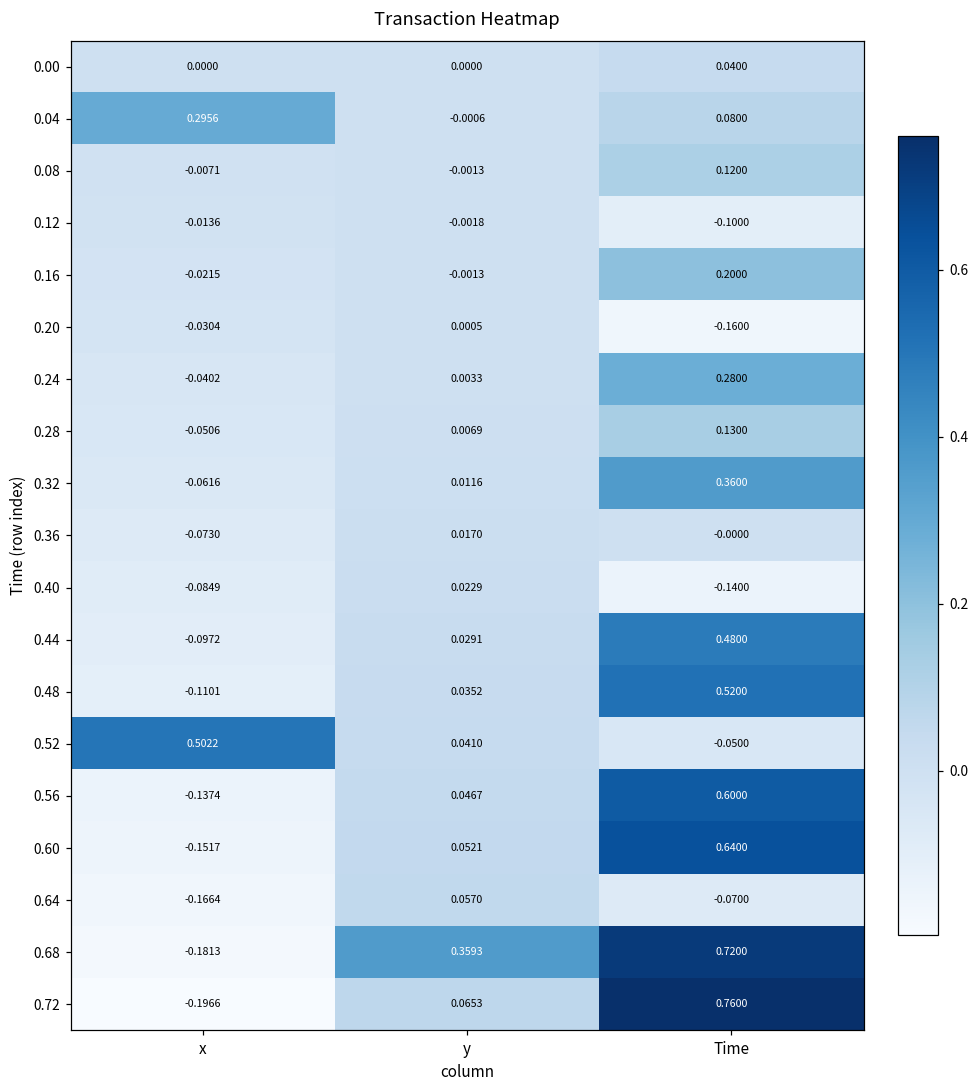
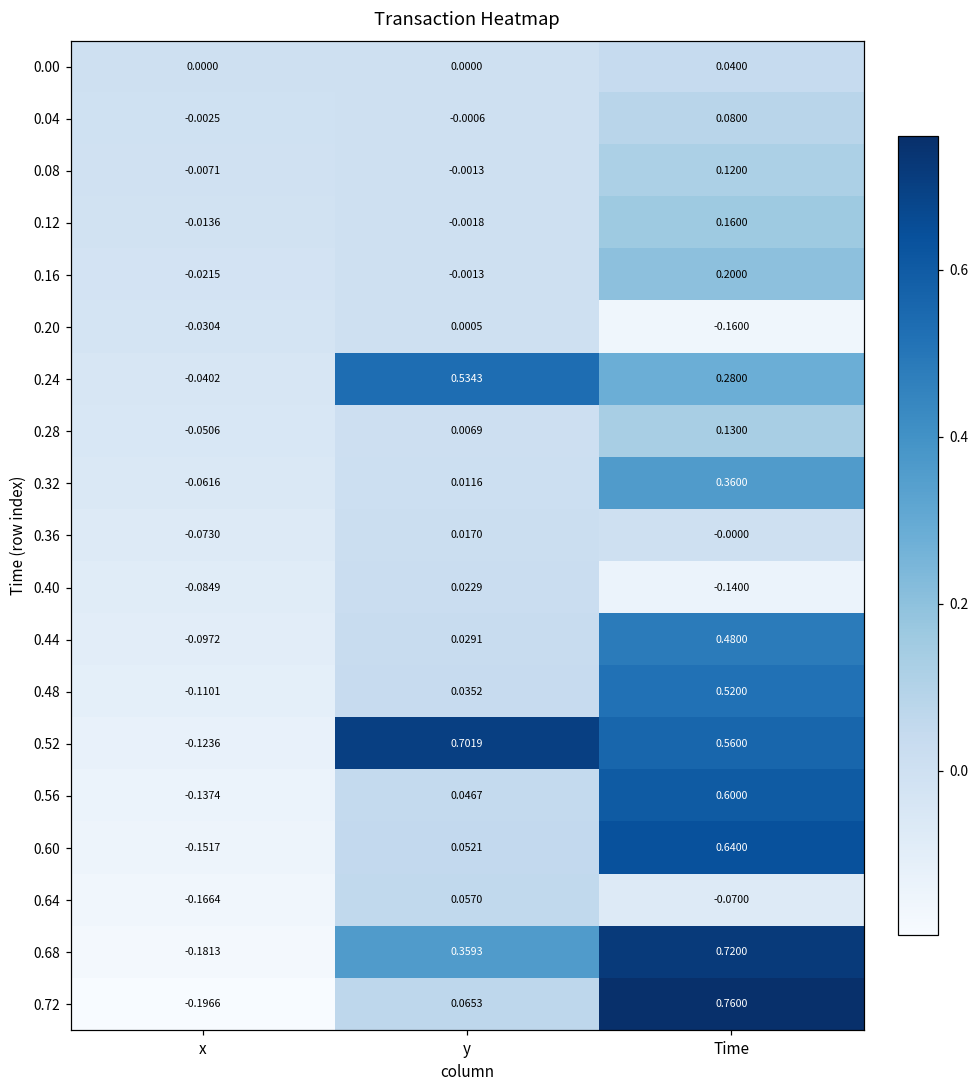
  {
    "0.00": {
      "x": 0.0000,
      "y": 0.0000,
      "Time": 0.0400
    },
    "0.04": {
-     "x": 0.2956,
+     "x": -0.0025,
      "y": -0.0006,
      "Time": 0.0800
    },
    "0.08": {
      "x": -0.0071,
      "y": -0.0013,
      "Time": 0.1200
    },
    "0.12": {
      "x": -0.0136,
      "y": -0.0018,
-     "Time": -0.1000
+     "Time": 0.1600
    },
    "0.16": {
      "x": -0.0215,
      "y": -0.0013,
      "Time": 0.2000
    },
    "0.20": {
      "x": -0.0304,
      "y": 0.0005,
      "Time": -0.1600
    },
    "0.24": {
      "x": -0.0402,
-     "y": 0.0033,
+     "y": 0.5343,
      "Time": 0.2800
    },
    "0.28": {
      "x": -0.0506,
      "y": 0.0069,
      "Time": 0.1300
    },
    "0.32": {
      "x": -0.0616,
      "y": 0.0116,
      "Time": 0.3600
    },
    "0.36": {
      "x": -0.0730,
      "y": 0.0170,
      "Time": -0.0000
    },
    "0.40": {
      "x": -0.0849,
      "y": 0.0229,
      "Time": -0.1400
    },
    "0.44": {
      "x": -0.0972,
      "y": 0.0291,
      "Time": 0.4800
    },
    "0.48": {
      "x": -0.1101,
      "y": 0.0352,
      "Time": 0.5200
    },
    "0.52": {
-     "x": 0.5022,
-     "y": 0.0410,
-     "Time": -0.0500
+     "x": -0.1236,
+     "y": 0.7019,
+     "Time": 0.5600
    },
    "0.56": {
      "x": -0.1374,
      "y": 0.0467,
      "Time": 0.6000
    },
    "0.60": {
      "x": -0.1517,
      "y": 0.0521,
      "Time": 0.6400
    },
    "0.64": {
      "x": -0.1664,
      "y": 0.0570,
      "Time": -0.0700
    },
    "0.68": {
      "x": -0.1813,
      "y": 0.3593,
      "Time": 0.7200
    },
    "0.72": {
      "x": -0.1966,
      "y": 0.0653,
      "Time": 0.7600
    }
  }
